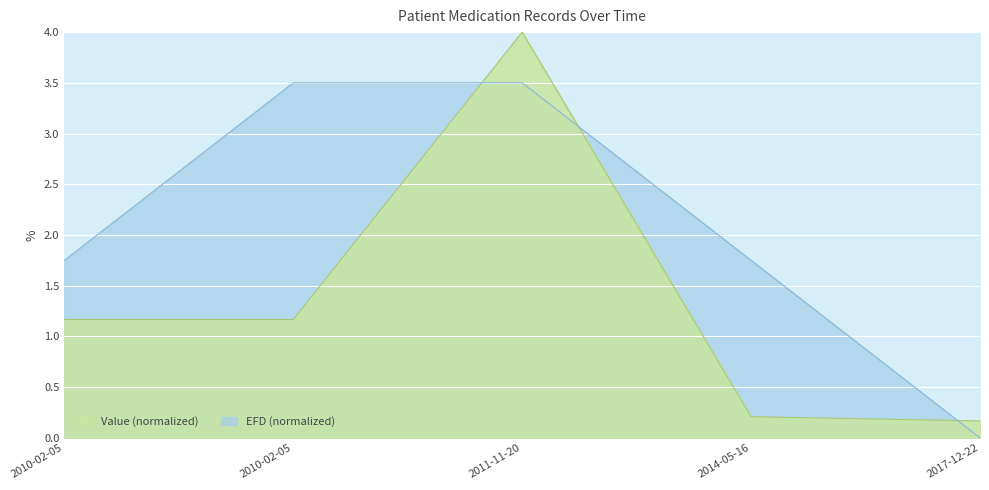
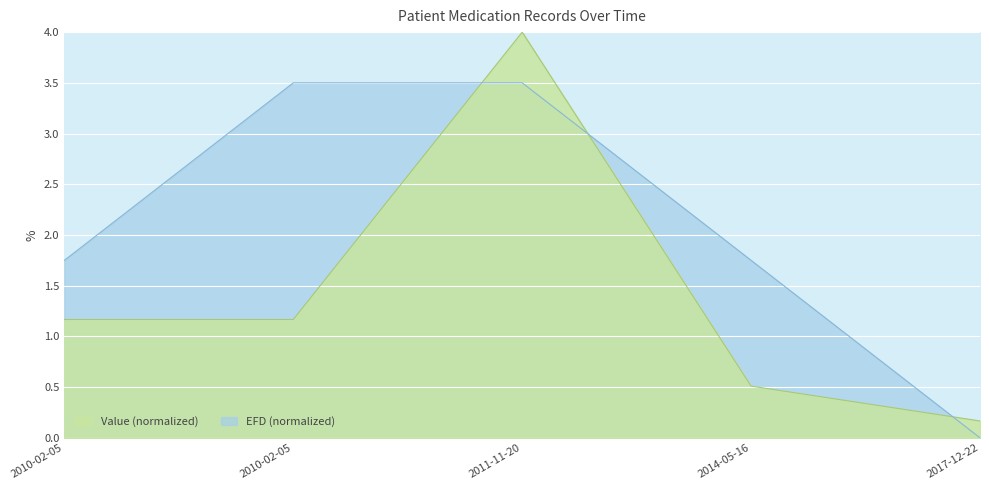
  {
    "Value (normalized)": {
-     "2014-05-16": 0.21,
+     "2014-05-16": 0.51,
      "2017-12-22": 0.17
    }
  }
